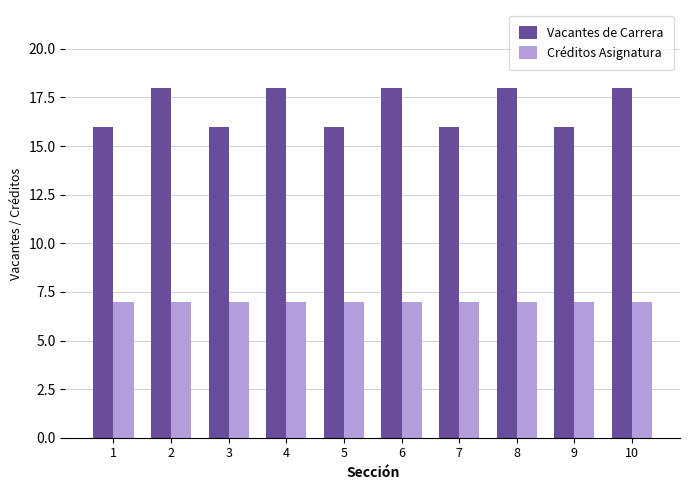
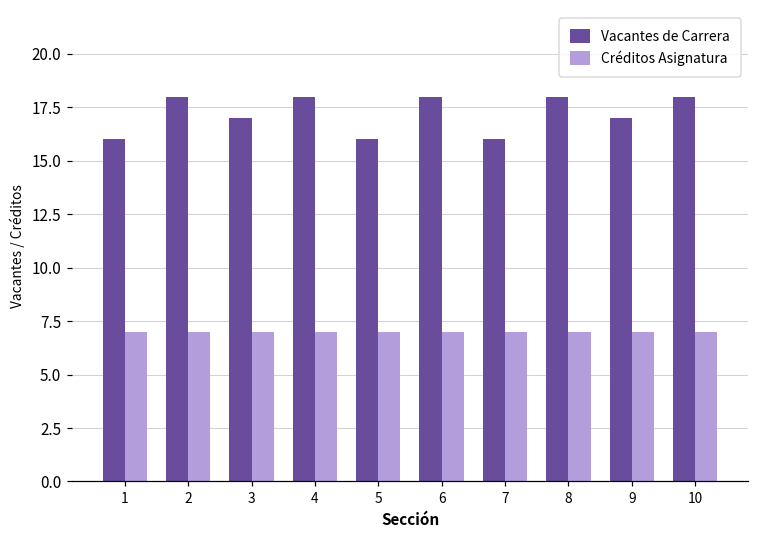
  {
    "Vacantes de Carrera": {
      "1": 16,
      "2": 18,
-     "3": 16,
+     "3": 17,
      "4": 18,
      "5": 16,
      "6": 18,
      "7": 16,
      "8": 18,
-     "9": 16,
+     "9": 17,
      "10": 18
    },
    "Créditos Asignatura": {
      "1": 7,
      "2": 7,
      "3": 7,
      "4": 7,
      "5": 7,
      "6": 7,
      "7": 7,
      "8": 7,
      "9": 7,
      "10": 7
    }
  }
